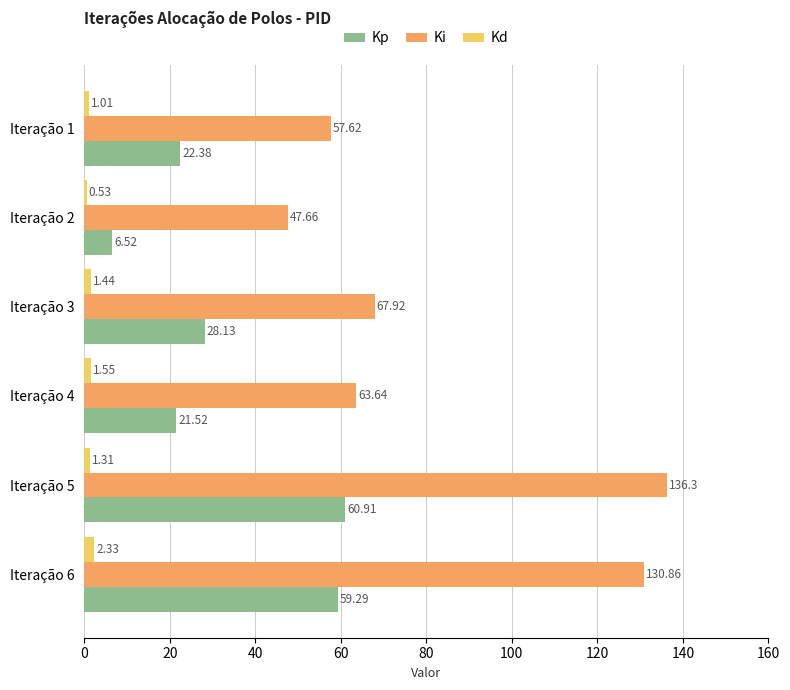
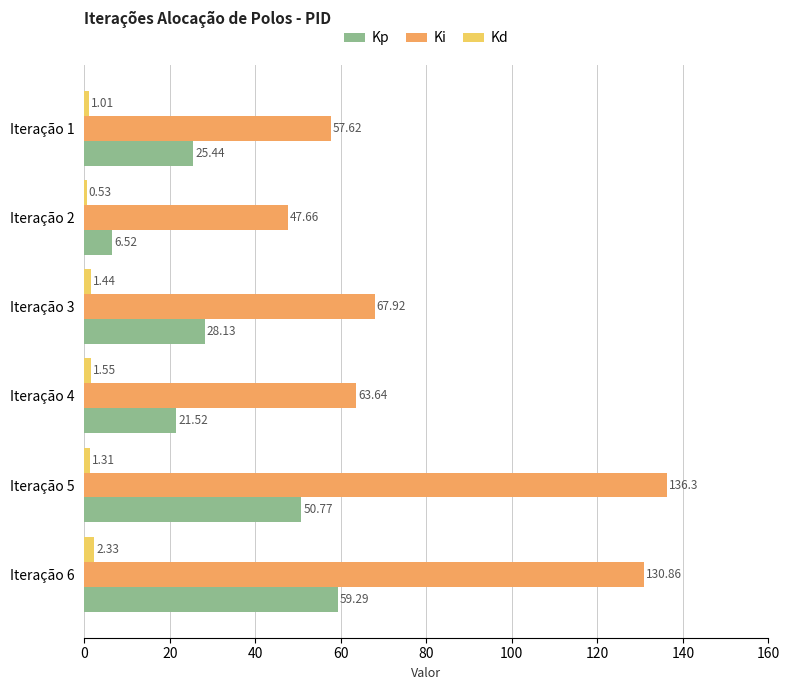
  {
    "Kp": {
-     "Iteração 1": 22.38,
+     "Iteração 1": 25.44,
      "Iteração 2": 6.52,
      "Iteração 3": 28.13,
      "Iteração 4": 21.52,
-     "Iteração 5": 60.91,
+     "Iteração 5": 50.77,
      "Iteração 6": 59.29
    }
  }
